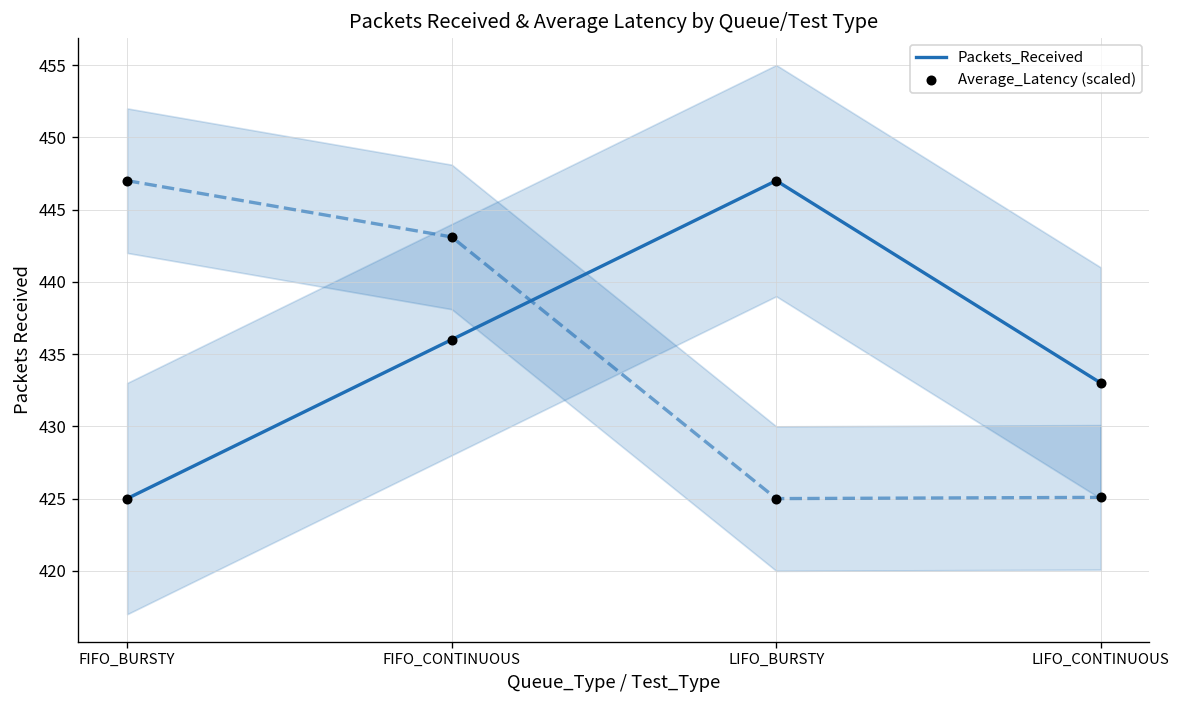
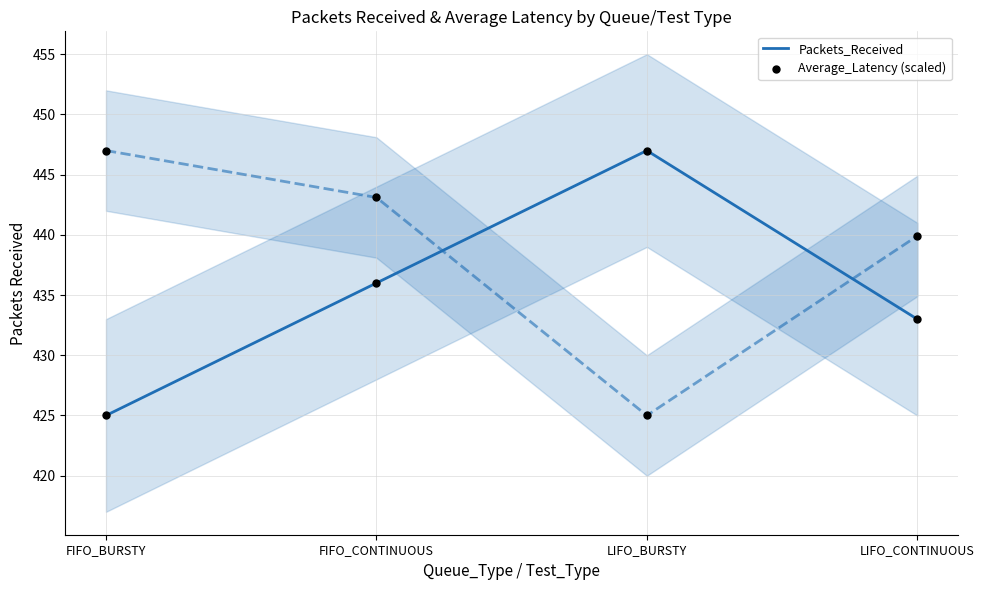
  {
    "Average_Latency (scaled)": {
      "FIFO_BURSTY": 447.0,
      "FIFO_CONTINUOUS": 443.1,
      "LIFO_BURSTY": 425.0,
-     "LIFO_CONTINUOUS": 425.1
+     "LIFO_CONTINUOUS": 439.9
    }
  }
